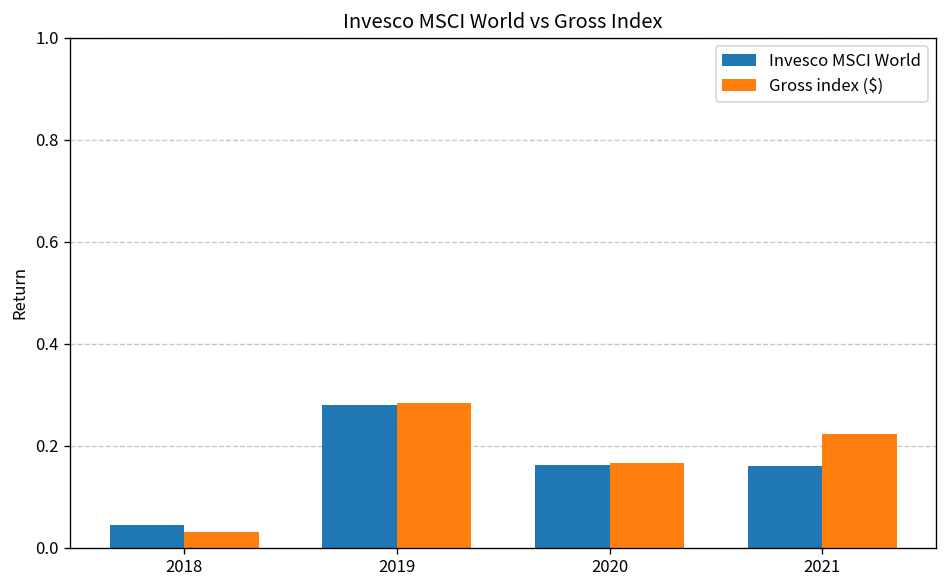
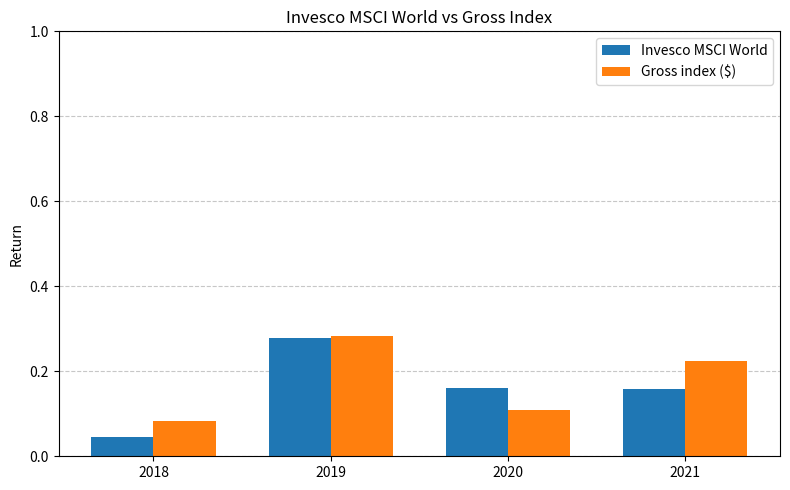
  {
    "Invesco MSCI World": {
      "2018": 0.04,
      "2019": 0.28,
      "2020": 0.16,
      "2021": 0.16
    },
    "Gross index ($)": {
-     "2018": 0.03,
+     "2018": 0.08,
      "2019": 0.28,
-     "2020": 0.17,
+     "2020": 0.11,
      "2021": 0.22
    }
  }
